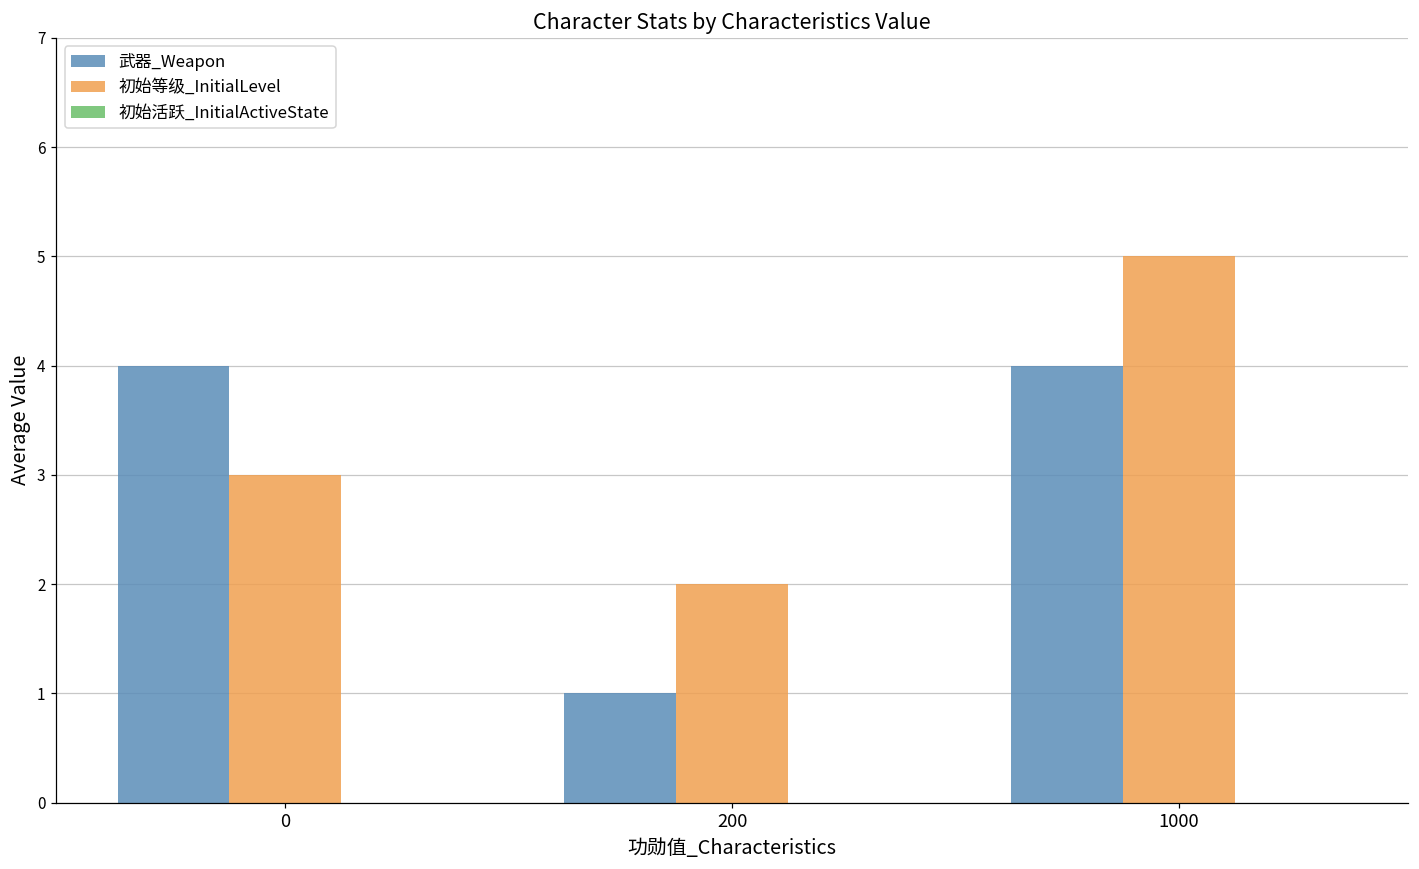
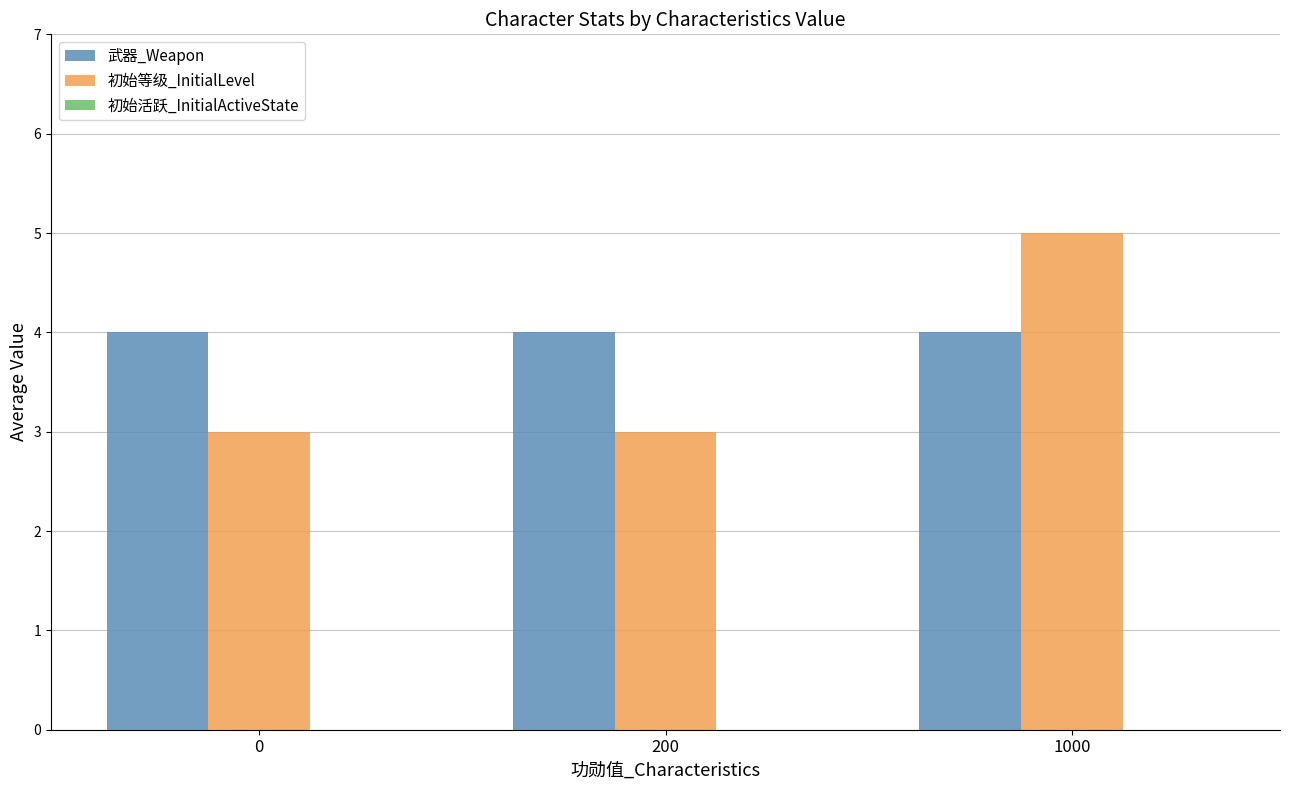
  {
    "武器_Weapon": {
      "0": 4,
-     "200": 1,
+     "200": 4,
      "1000": 4
    },
    "初始等级_InitialLevel": {
      "0": 3,
-     "200": 2,
+     "200": 3,
      "1000": 5
    },
    "初始活跃_InitialActiveState": {
      "0": 0,
      "200": 0,
      "1000": 0
    }
  }
